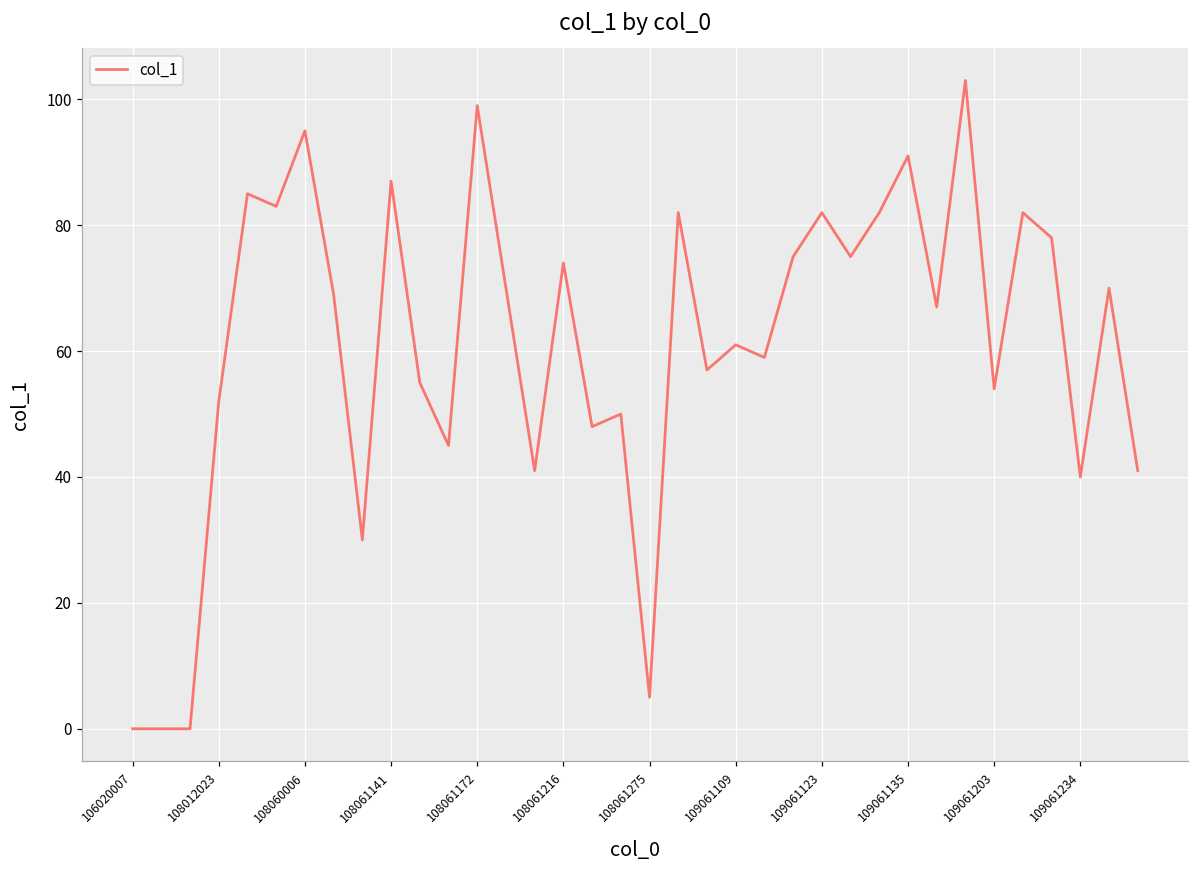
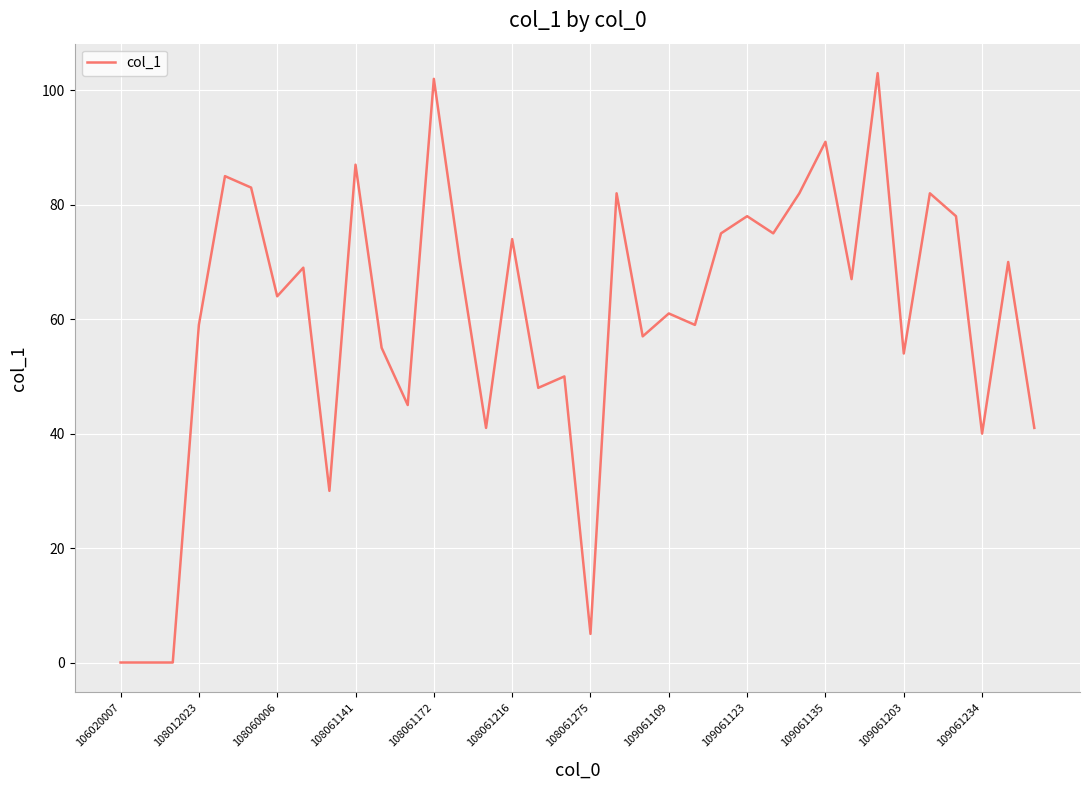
  {
    "106020007": 0,
-   "108012023": 52,
-   "108060006": 95,
+   "108012023": 59,
+   "108060006": 64,
    "108061141": 87,
-   "108061172": 99,
+   "108061172": 102,
    "108061216": 74,
    "108061275": 5,
    "109061109": 61,
-   "109061123": 82,
+   "109061123": 78,
    "109061135": 91,
    "109061203": 54,
    "109061234": 40
  }
